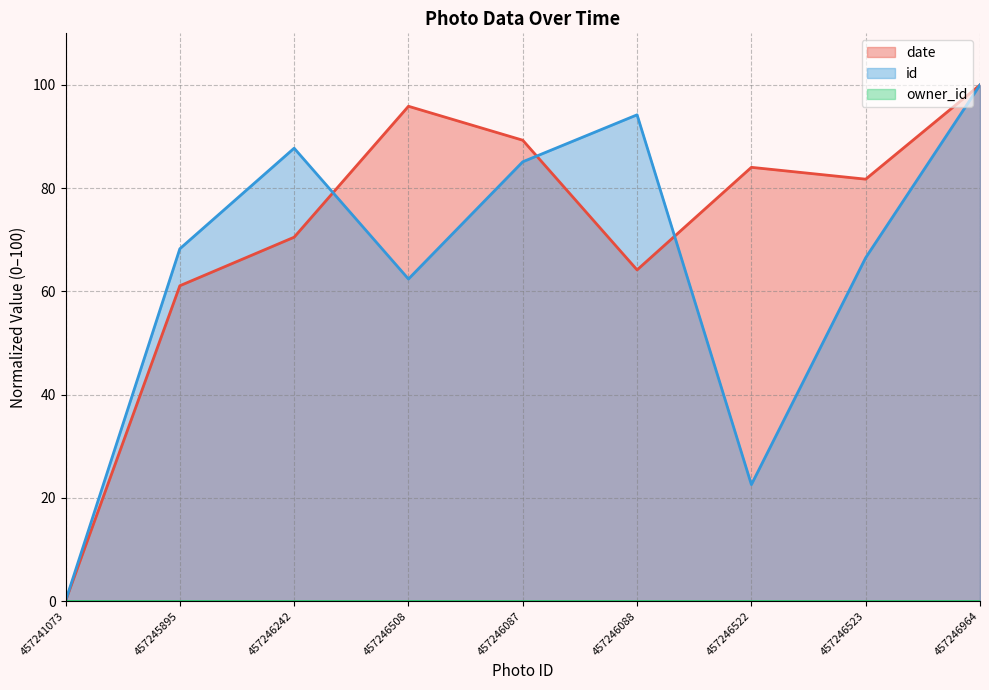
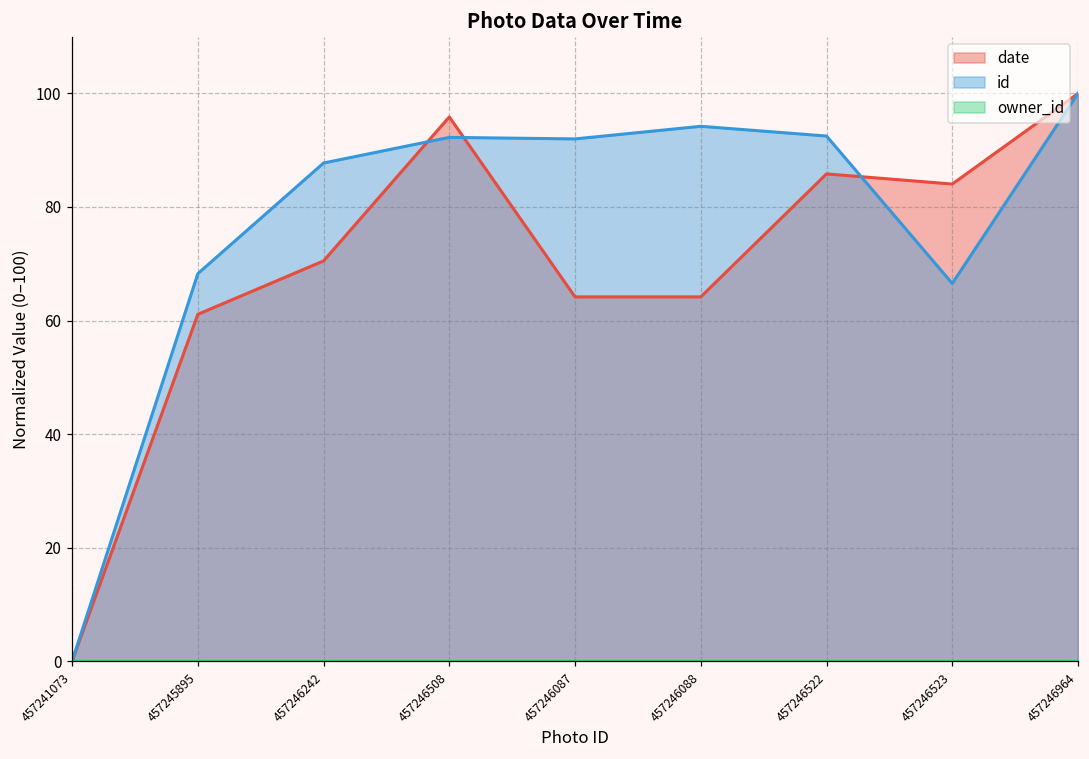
  {
    "date": {
      "457245895": 61,
      "457246242": 70,
      "457246508": 96,
-     "457246087": 89,
+     "457246087": 64,
      "457246088": 64,
-     "457246522": 84,
-     "457246523": 82
+     "457246522": 86,
+     "457246523": 84
    },
    "id": {
      "457245895": 68,
      "457246242": 88,
-     "457246508": 62,
-     "457246087": 85,
+     "457246508": 92,
+     "457246087": 92,
      "457246088": 94,
-     "457246522": 23,
+     "457246522": 92,
      "457246523": 67
    },
    "owner_id": {
      "457245895": 0,
      "457246242": 0,
      "457246508": 0,
      "457246087": 0,
      "457246088": 0,
      "457246522": 0,
      "457246523": 0,
      "457246964": 0
    }
  }
